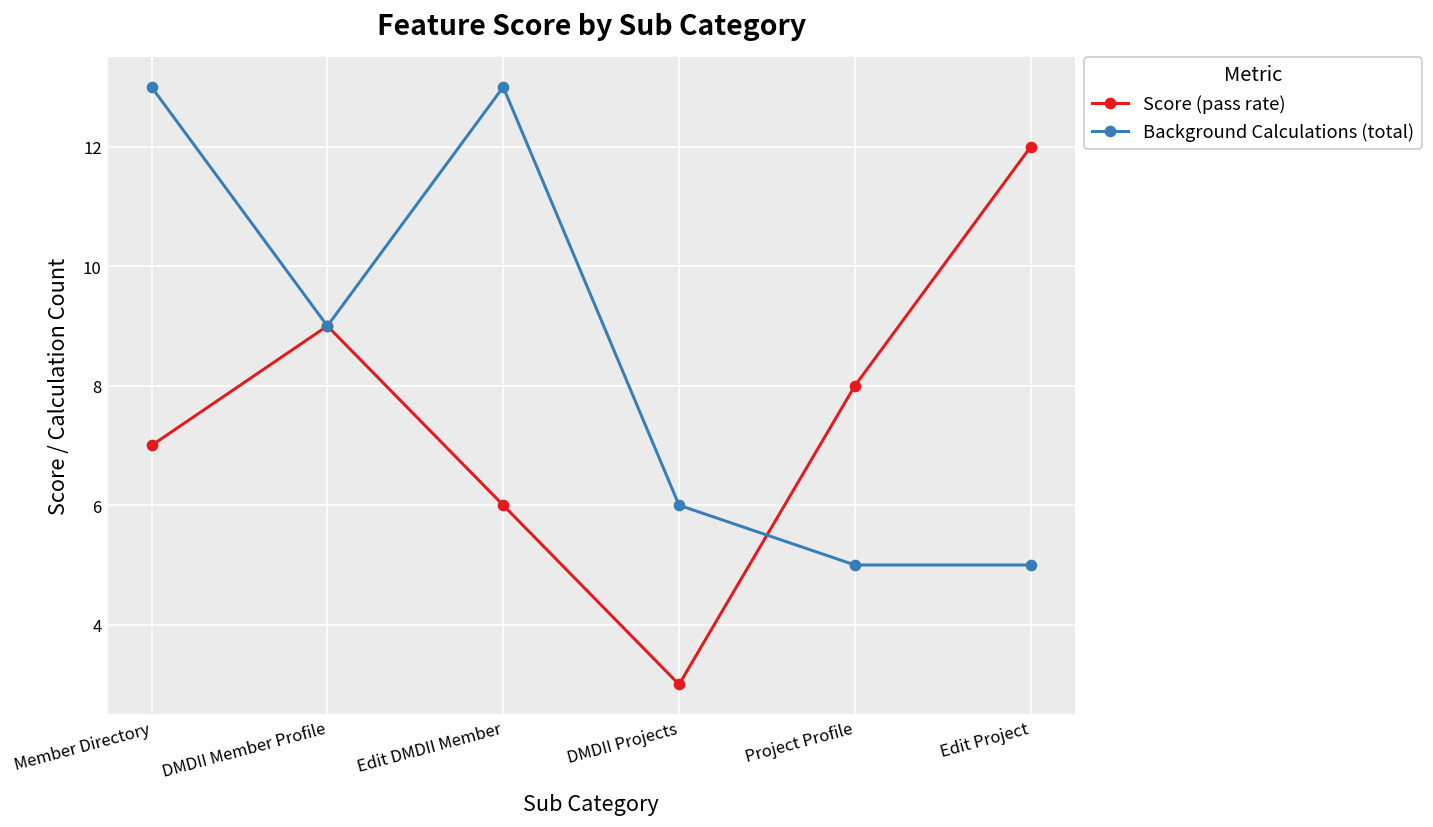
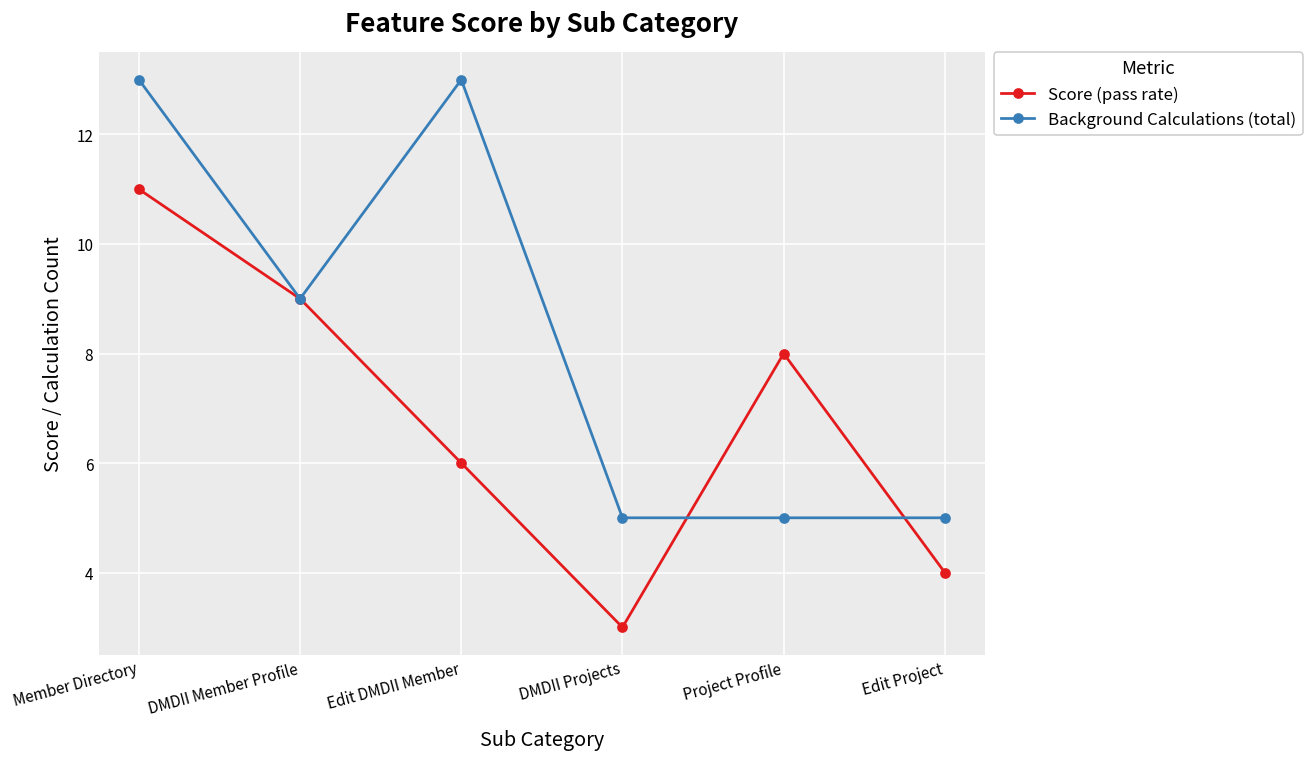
  {
    "Score (pass rate)": {
-     "Member Directory": 7,
+     "Member Directory": 11,
      "Edit DMDII Member": 6,
      "DMDII Projects": 3,
      "Project Profile": 8,
-     "Edit Project": 12
+     "Edit Project": 4
    },
    "Background Calculations (total)": {
      "Member Directory": 13,
      "Edit DMDII Member": 13,
-     "DMDII Projects": 6,
+     "DMDII Projects": 5,
      "Project Profile": 5,
      "Edit Project": 5
    }
  }
